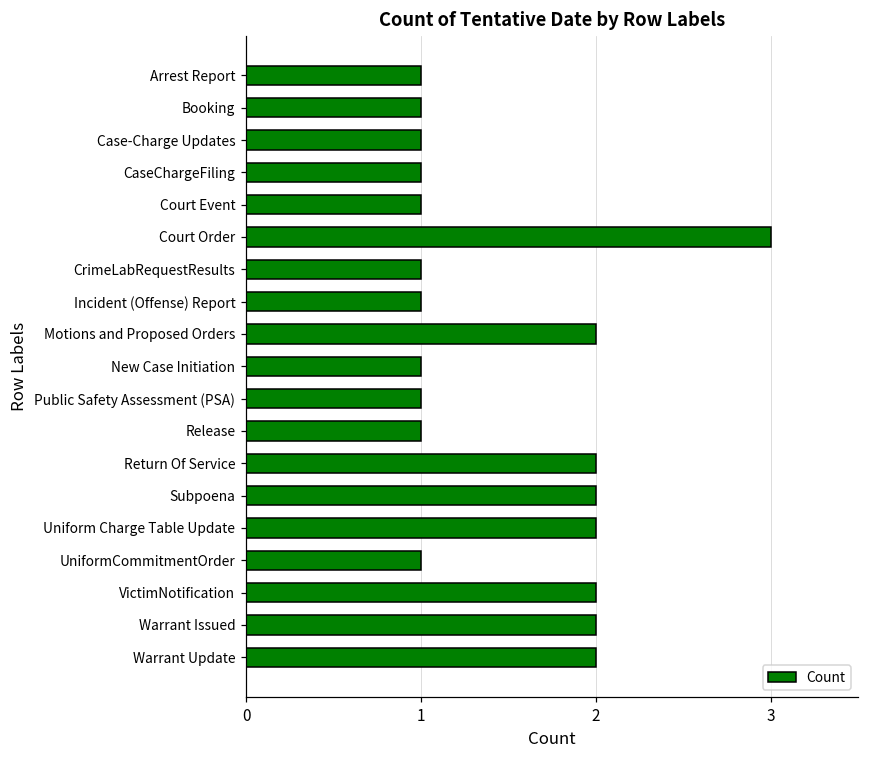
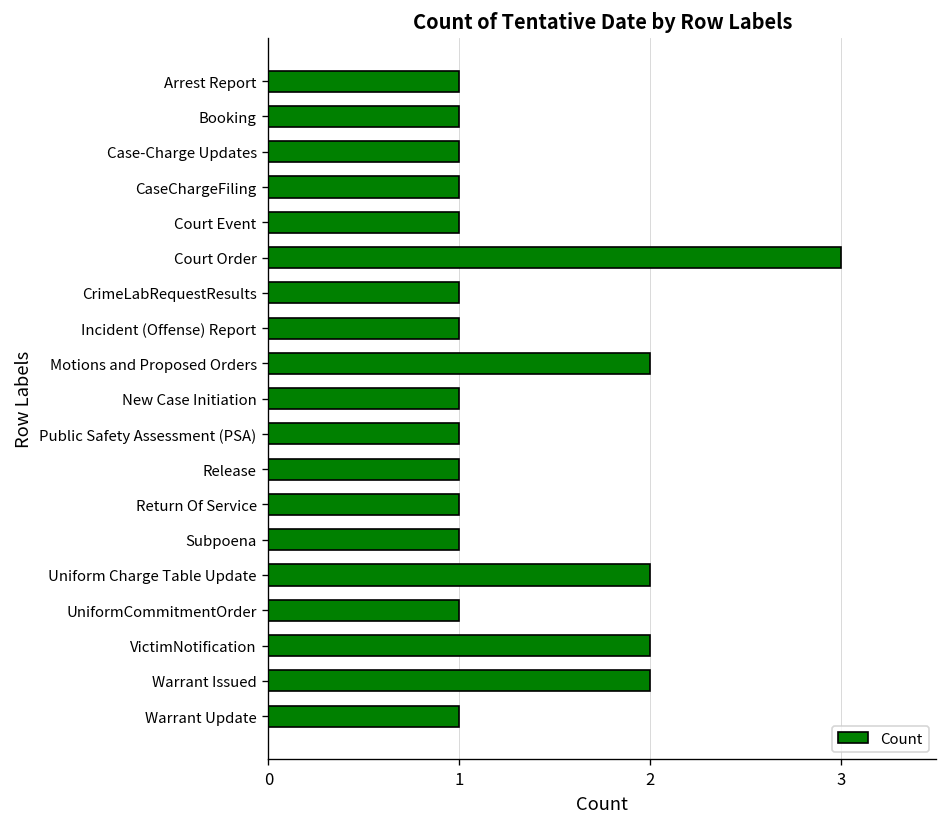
  {
    "Arrest Report": 1,
    "Booking": 1,
    "Case-Charge Updates": 1,
    "CaseChargeFiling": 1,
    "Court Event": 1,
    "Court Order": 3,
    "CrimeLabRequestResults": 1,
    "Incident (Offense) Report": 1,
    "Motions and Proposed Orders": 2,
    "New Case Initiation": 1,
    "Public Safety Assessment (PSA)": 1,
    "Release": 1,
-   "Return Of Service": 2,
-   "Subpoena": 2,
+   "Return Of Service": 1,
+   "Subpoena": 1,
    "Uniform Charge Table Update": 2,
    "UniformCommitmentOrder": 1,
    "VictimNotification": 2,
    "Warrant Issued": 2,
-   "Warrant Update": 2
+   "Warrant Update": 1
  }
